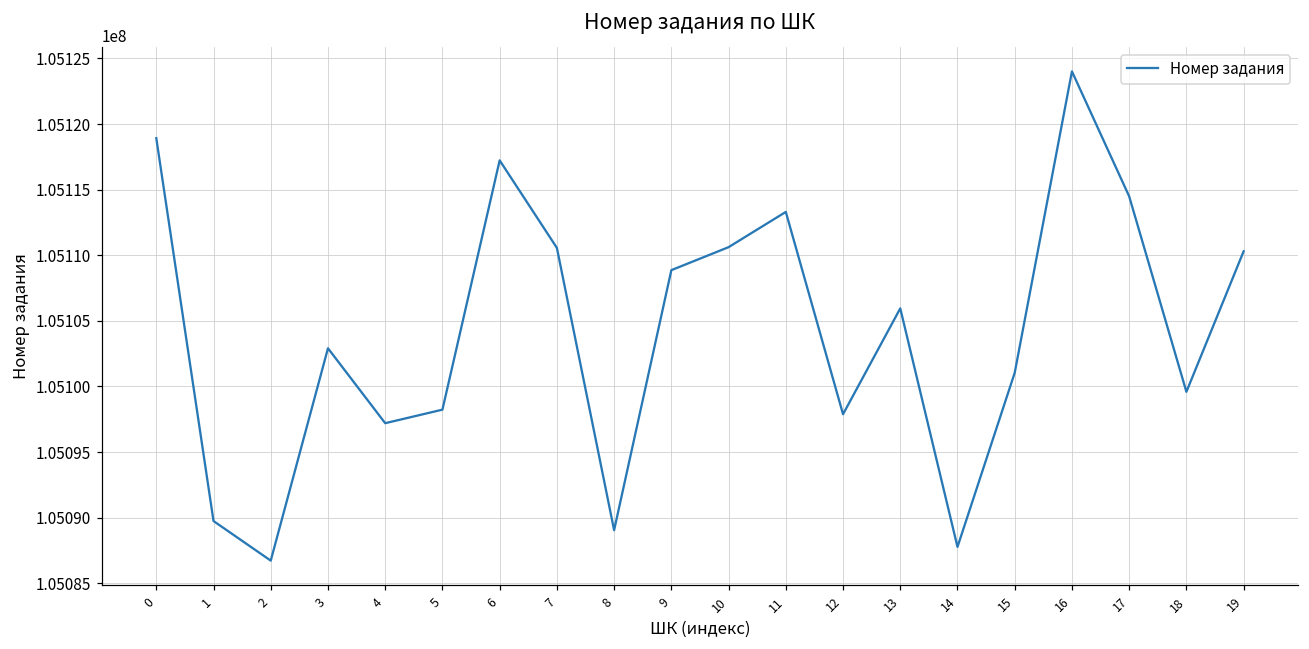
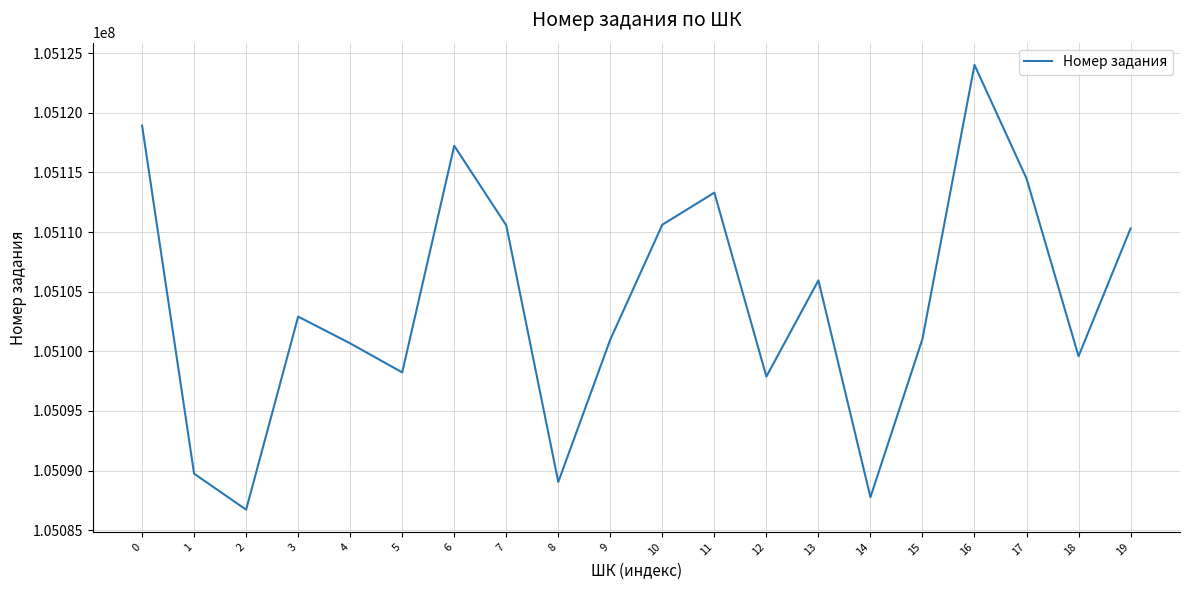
  {
    "0": 105118900,
    "1": 105089700,
    "2": 105086700,
    "3": 105102900,
-   "4": 105097200,
+   "4": 105100700,
    "5": 105098200,
    "6": 105117200,
    "7": 105110600,
    "8": 105089000,
-   "9": 105108900,
+   "9": 105101000,
    "10": 105110600,
    "11": 105113300,
    "12": 105097900,
    "13": 105105900,
    "14": 105087800,
    "15": 105101000,
    "16": 105124000,
    "17": 105114500,
    "18": 105099600,
    "19": 105110300
  }
